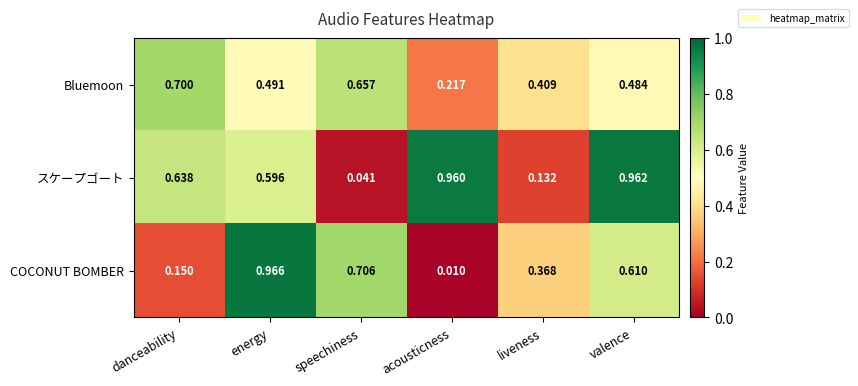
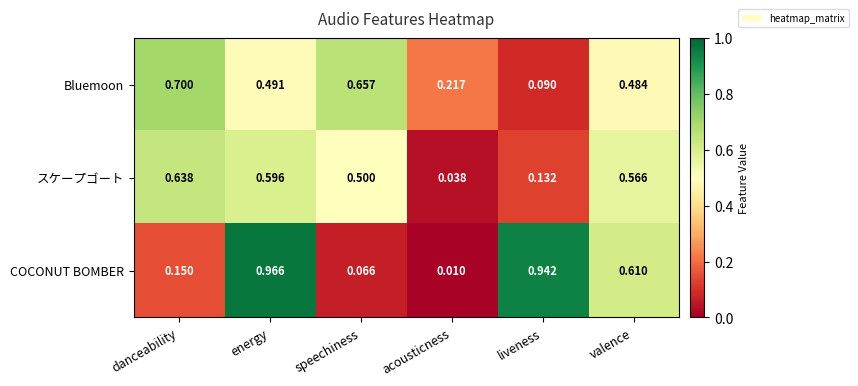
  {
    "Bluemoon": {
      "danceability": 0.700,
      "energy": 0.491,
      "speechiness": 0.657,
      "acousticness": 0.217,
-     "liveness": 0.409,
+     "liveness": 0.090,
      "valence": 0.484
    },
    "スケープゴート": {
      "danceability": 0.638,
      "energy": 0.596,
-     "speechiness": 0.041,
-     "acousticness": 0.960,
+     "speechiness": 0.500,
+     "acousticness": 0.038,
      "liveness": 0.132,
-     "valence": 0.962
+     "valence": 0.566
    },
    "COCONUT BOMBER": {
      "danceability": 0.150,
      "energy": 0.966,
-     "speechiness": 0.706,
+     "speechiness": 0.066,
      "acousticness": 0.010,
-     "liveness": 0.368,
+     "liveness": 0.942,
      "valence": 0.610
    }
  }
